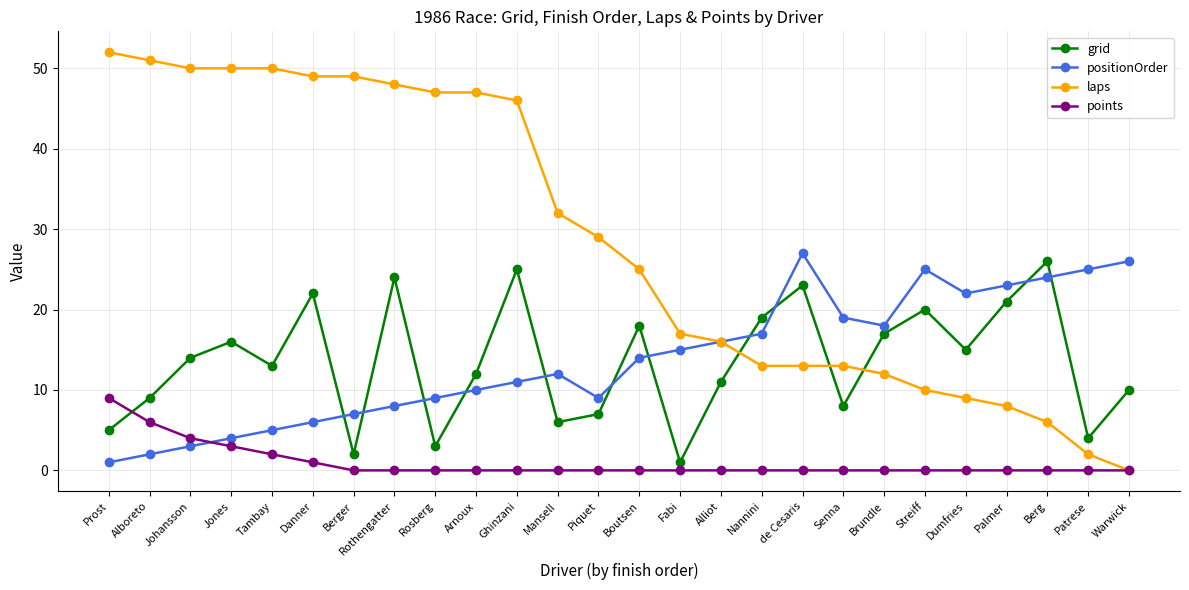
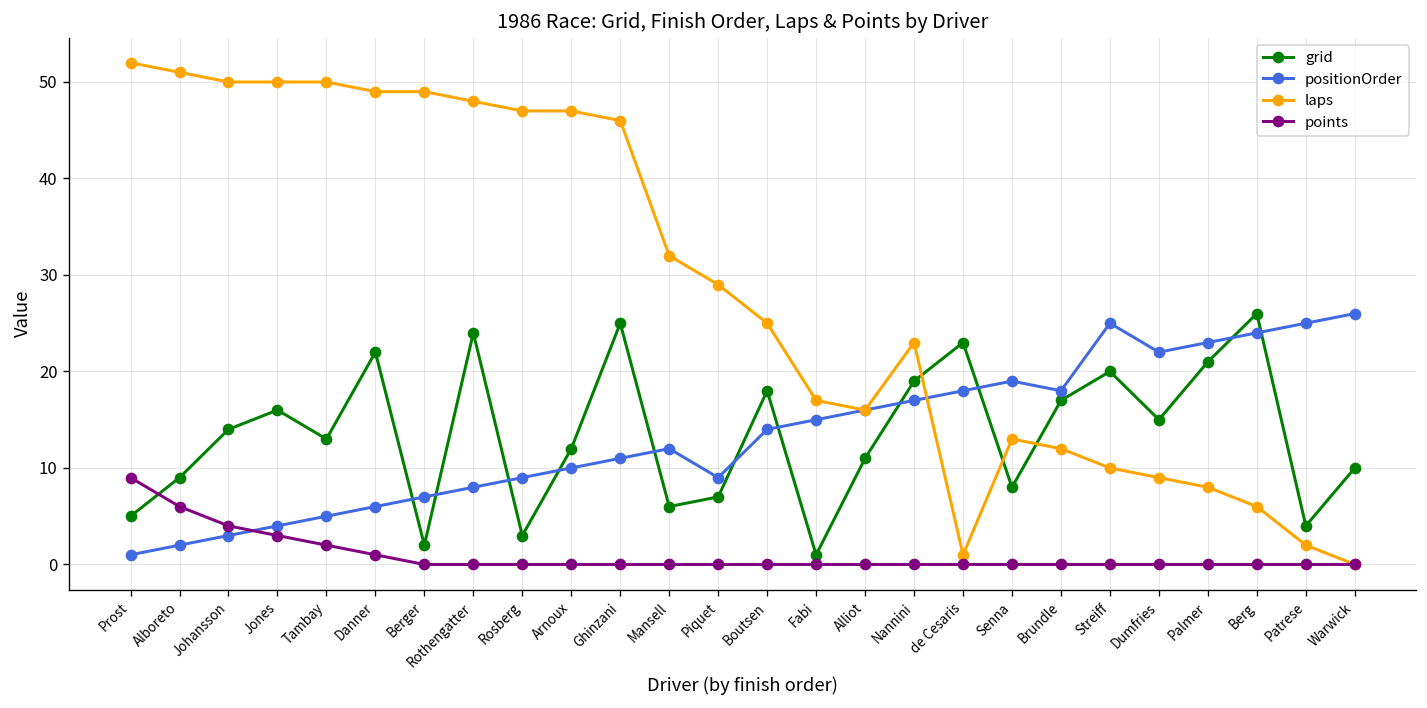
  {
    "grid": {
      "Prost": 5,
      "Alboreto": 9,
      "Johansson": 14,
      "Jones": 16,
      "Tambay": 13,
      "Danner": 22,
      "Berger": 2,
      "Rothengatter": 24,
      "Rosberg": 3,
      "Arnoux": 12,
      "Ghinzani": 25,
      "Mansell": 6,
      "Piquet": 7,
      "Boutsen": 18,
      "Fabi": 1,
      "Alliot": 11,
      "Nannini": 19,
      "de Cesaris": 23,
      "Senna": 8,
      "Brundle": 17,
      "Streiff": 20,
      "Dumfries": 15,
      "Palmer": 21,
      "Berg": 26,
      "Patrese": 4,
      "Warwick": 10
    },
    "positionOrder": {
      "Prost": 1,
      "Alboreto": 2,
      "Johansson": 3,
      "Jones": 4,
      "Tambay": 5,
      "Danner": 6,
      "Berger": 7,
      "Rothengatter": 8,
      "Rosberg": 9,
      "Arnoux": 10,
      "Ghinzani": 11,
      "Mansell": 12,
      "Piquet": 9,
      "Boutsen": 14,
      "Fabi": 15,
      "Nannini": 17,
-     "de Cesaris": 27,
+     "de Cesaris": 18,
      "Senna": 19,
      "Brundle": 18,
      "Streiff": 25,
      "Dumfries": 22,
      "Palmer": 23,
      "Berg": 24,
      "Patrese": 25,
      "Warwick": 26
    },
    "laps": {
      "Prost": 52,
      "Alboreto": 51,
      "Johansson": 50,
      "Jones": 50,
      "Tambay": 50,
      "Danner": 49,
      "Berger": 49,
      "Rothengatter": 48,
      "Rosberg": 47,
      "Arnoux": 47,
      "Ghinzani": 46,
      "Mansell": 32,
      "Piquet": 29,
      "Boutsen": 25,
      "Fabi": 17,
-     "Nannini": 13,
-     "de Cesaris": 13,
+     "Nannini": 23,
+     "de Cesaris": 1,
      "Senna": 13,
      "Brundle": 12,
      "Streiff": 10,
      "Dumfries": 9,
      "Palmer": 8,
      "Berg": 6,
      "Patrese": 2
    },
    "points": {
      "Prost": 9,
      "Alboreto": 6,
      "Johansson": 4,
      "Jones": 3,
      "Tambay": 2,
      "Danner": 1,
      "Berger": 0,
      "Rothengatter": 0,
      "Rosberg": 0,
      "Arnoux": 0,
      "Ghinzani": 0,
      "Mansell": 0,
      "Piquet": 0,
      "Boutsen": 0,
      "Fabi": 0,
      "Alliot": 0,
      "Nannini": 0,
      "de Cesaris": 0,
      "Senna": 0,
      "Brundle": 0,
      "Streiff": 0,
      "Dumfries": 0,
      "Palmer": 0,
      "Berg": 0,
      "Patrese": 0
    }
  }
